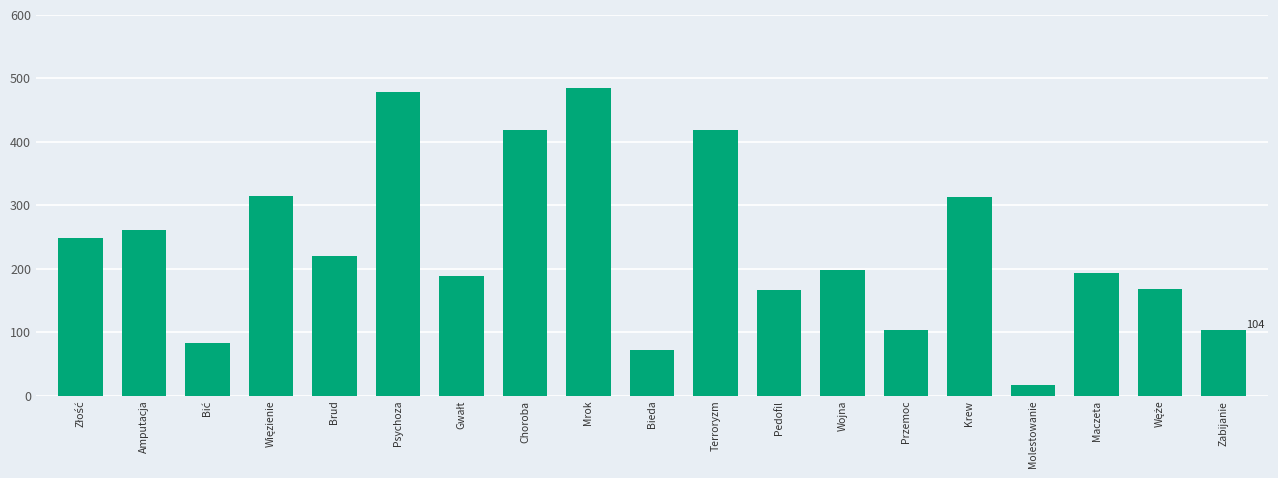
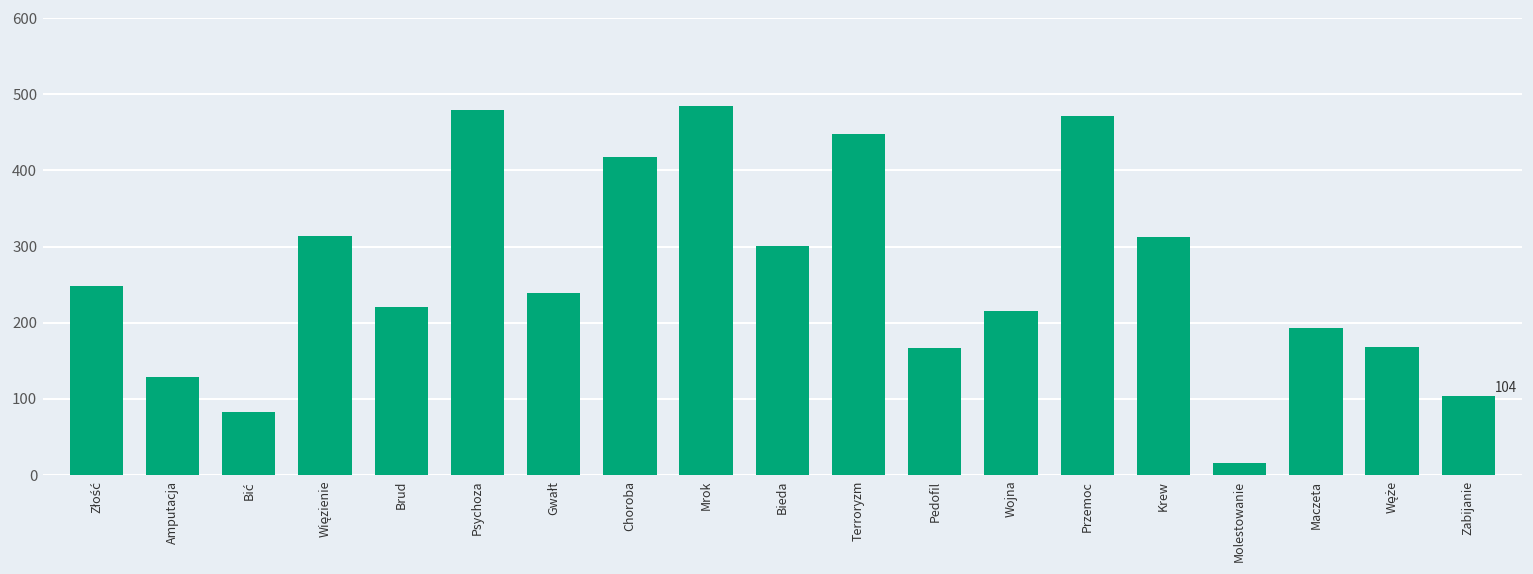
  {
    "Złość": 250,
-   "Amputacja": 260,
+   "Amputacja": 130,
    "Bić": 80,
    "Więzienie": 310,
    "Brud": 220,
    "Psychoza": 480,
-   "Gwałt": 190,
+   "Gwałt": 240,
    "Choroba": 420,
    "Mrok": 480,
-   "Bieda": 70,
-   "Terroryzm": 420,
+   "Bieda": 300,
+   "Terroryzm": 450,
    "Pedofil": 170,
-   "Wojna": 200,
-   "Przemoc": 100,
+   "Wojna": 220,
+   "Przemoc": 470,
    "Krew": 310,
    "Molestowanie": 20,
    "Maczeta": 190,
    "Węże": 170
  }
